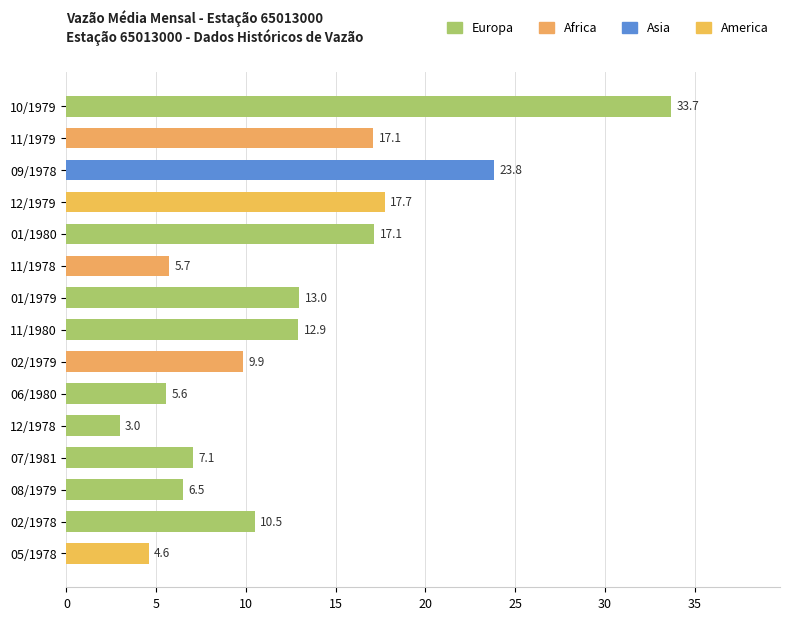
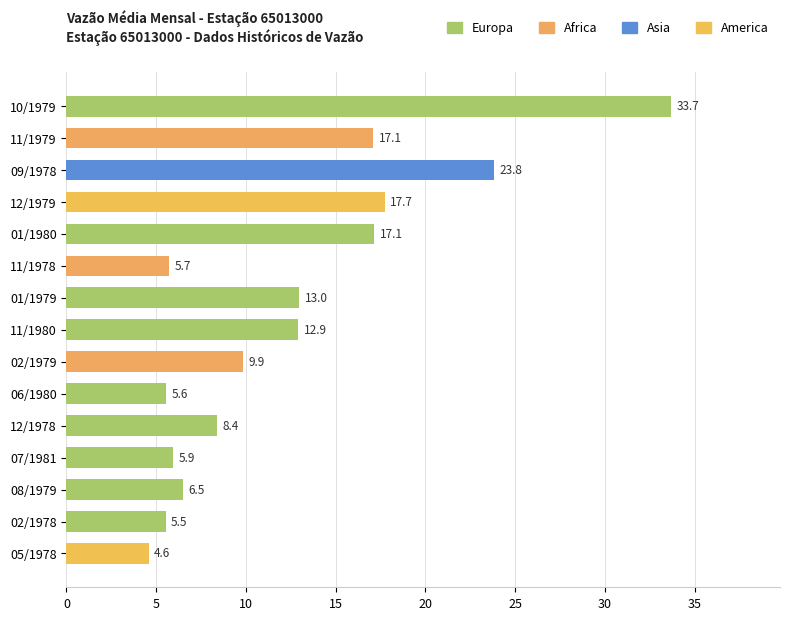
  {
    "10/1979": 33.7,
    "11/1979": 17.1,
    "09/1978": 23.8,
    "12/1979": 17.7,
    "01/1980": 17.1,
    "11/1978": 5.7,
    "01/1979": 13.0,
    "11/1980": 12.9,
    "02/1979": 9.9,
    "06/1980": 5.6,
-   "12/1978": 3.0,
-   "07/1981": 7.1,
+   "12/1978": 8.4,
+   "07/1981": 5.9,
    "08/1979": 6.5,
-   "02/1978": 10.5,
+   "02/1978": 5.5,
    "05/1978": 4.6
  }
